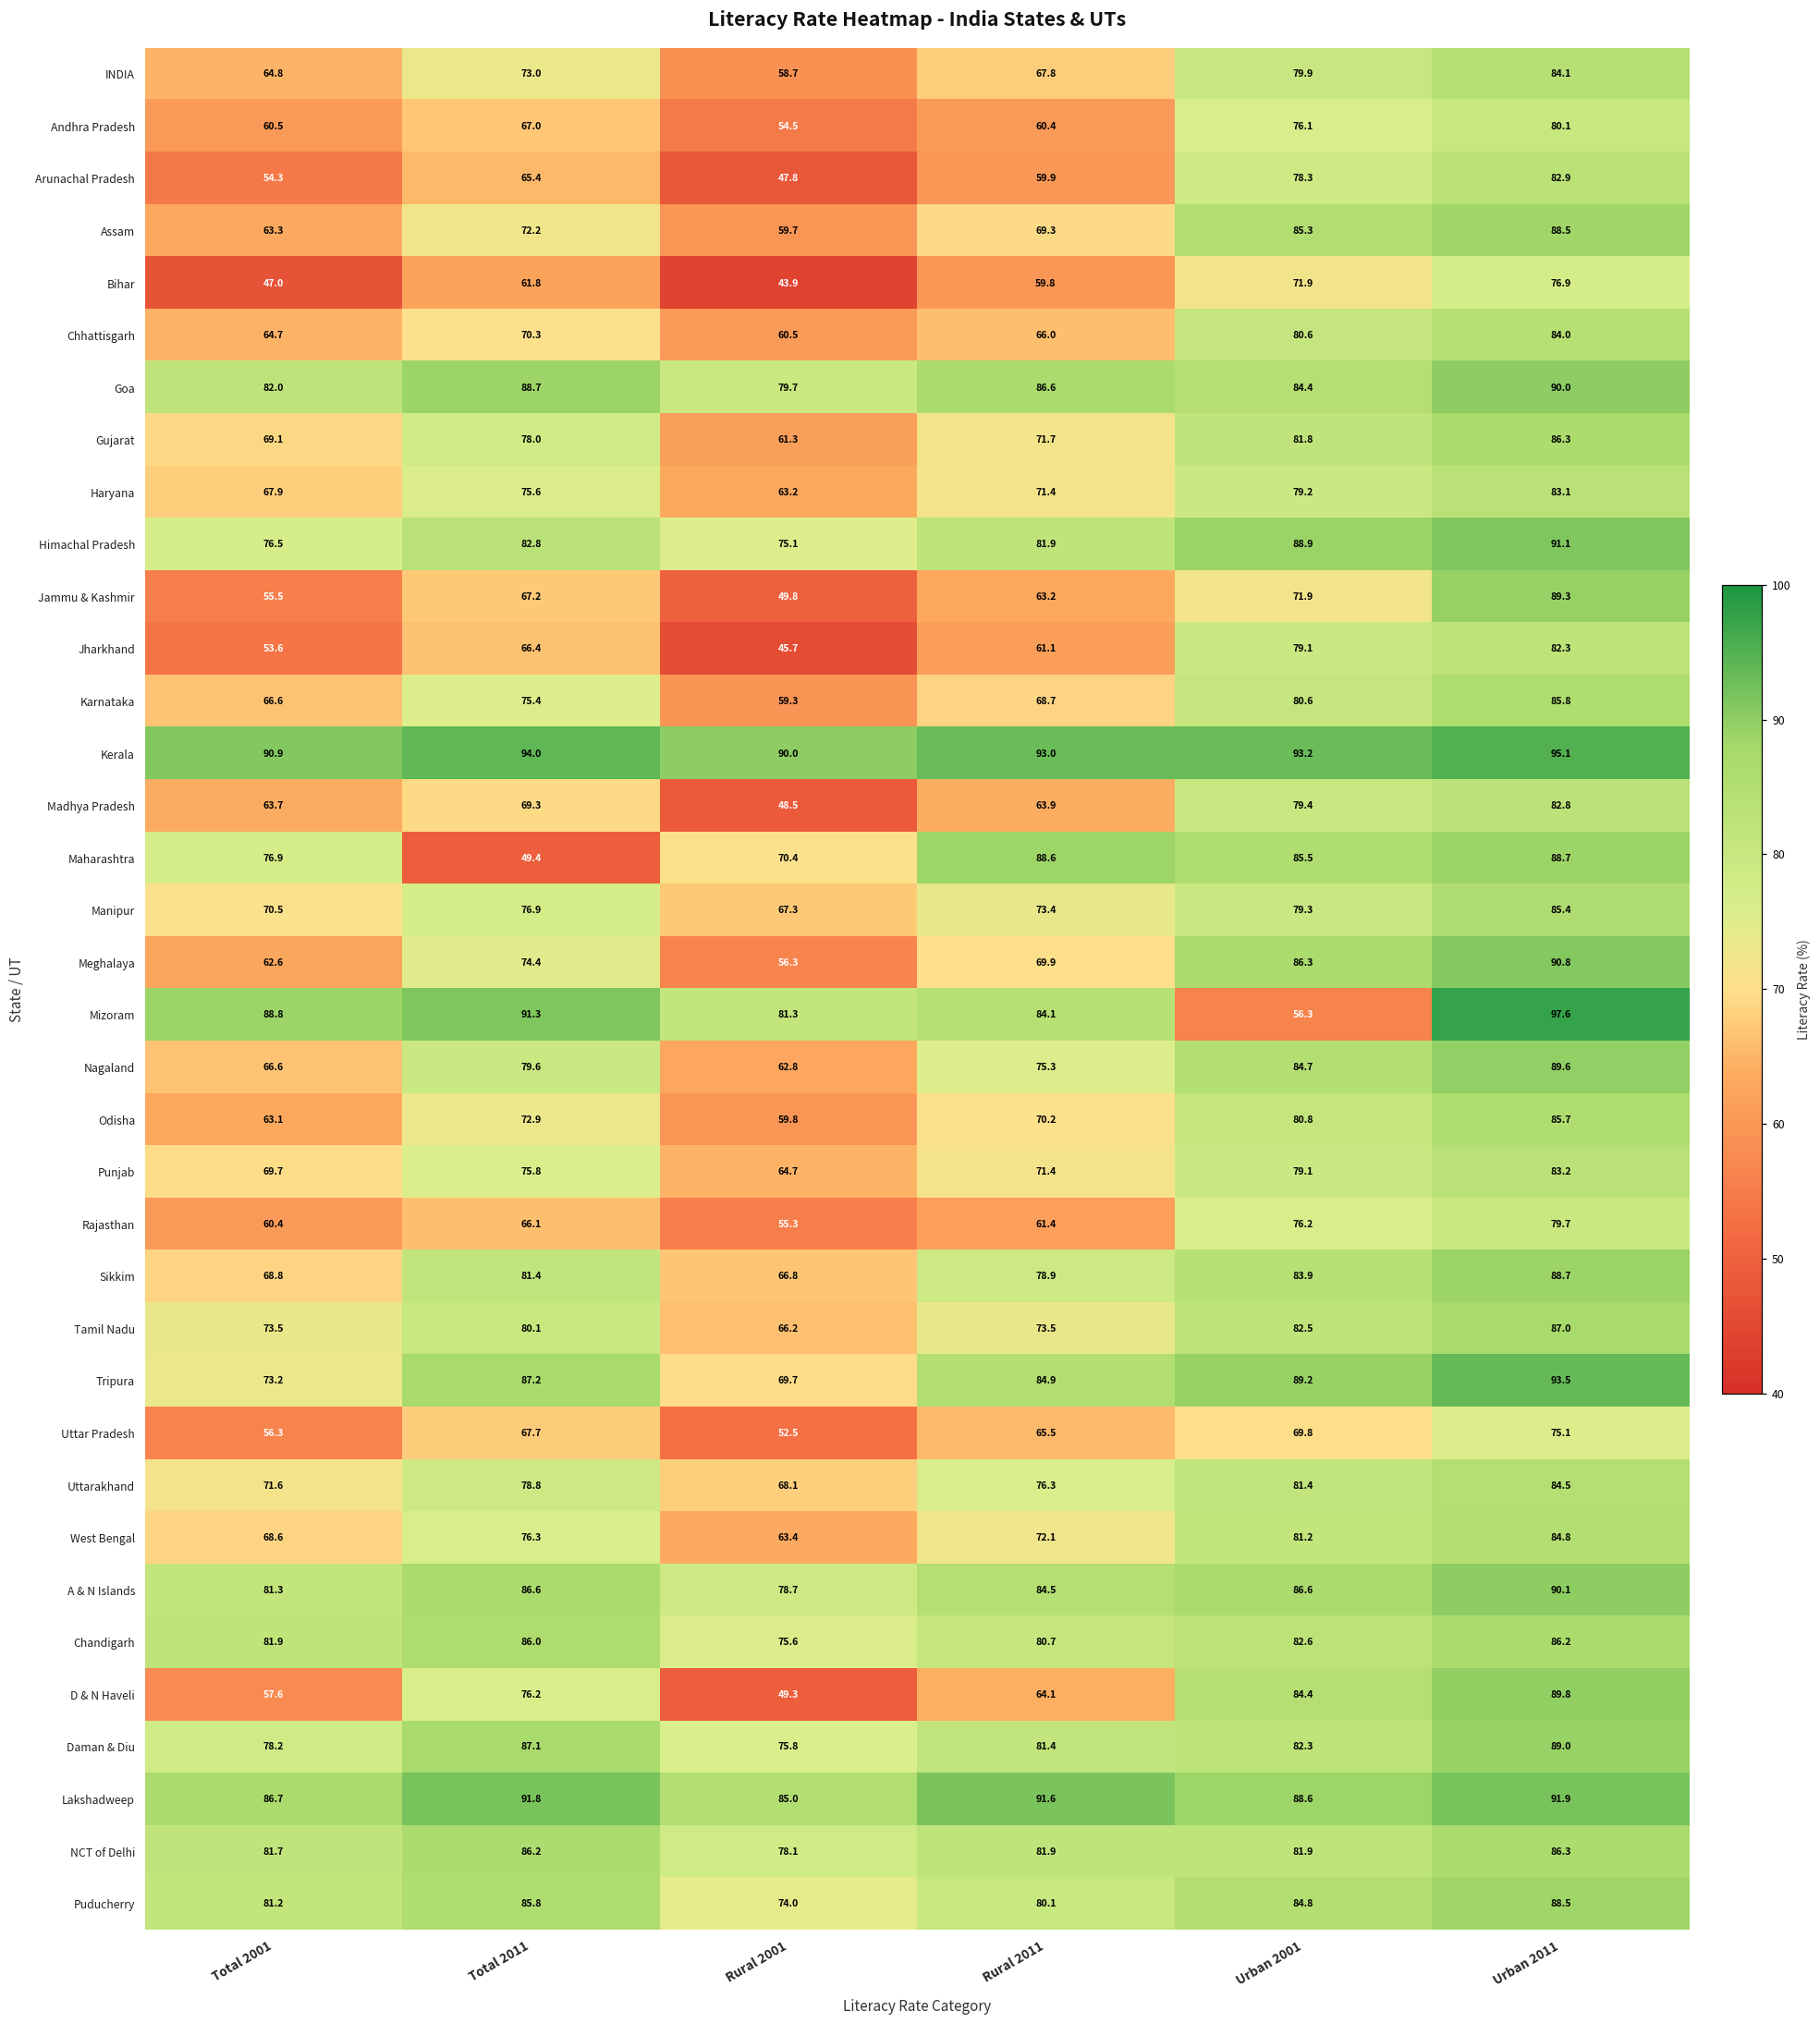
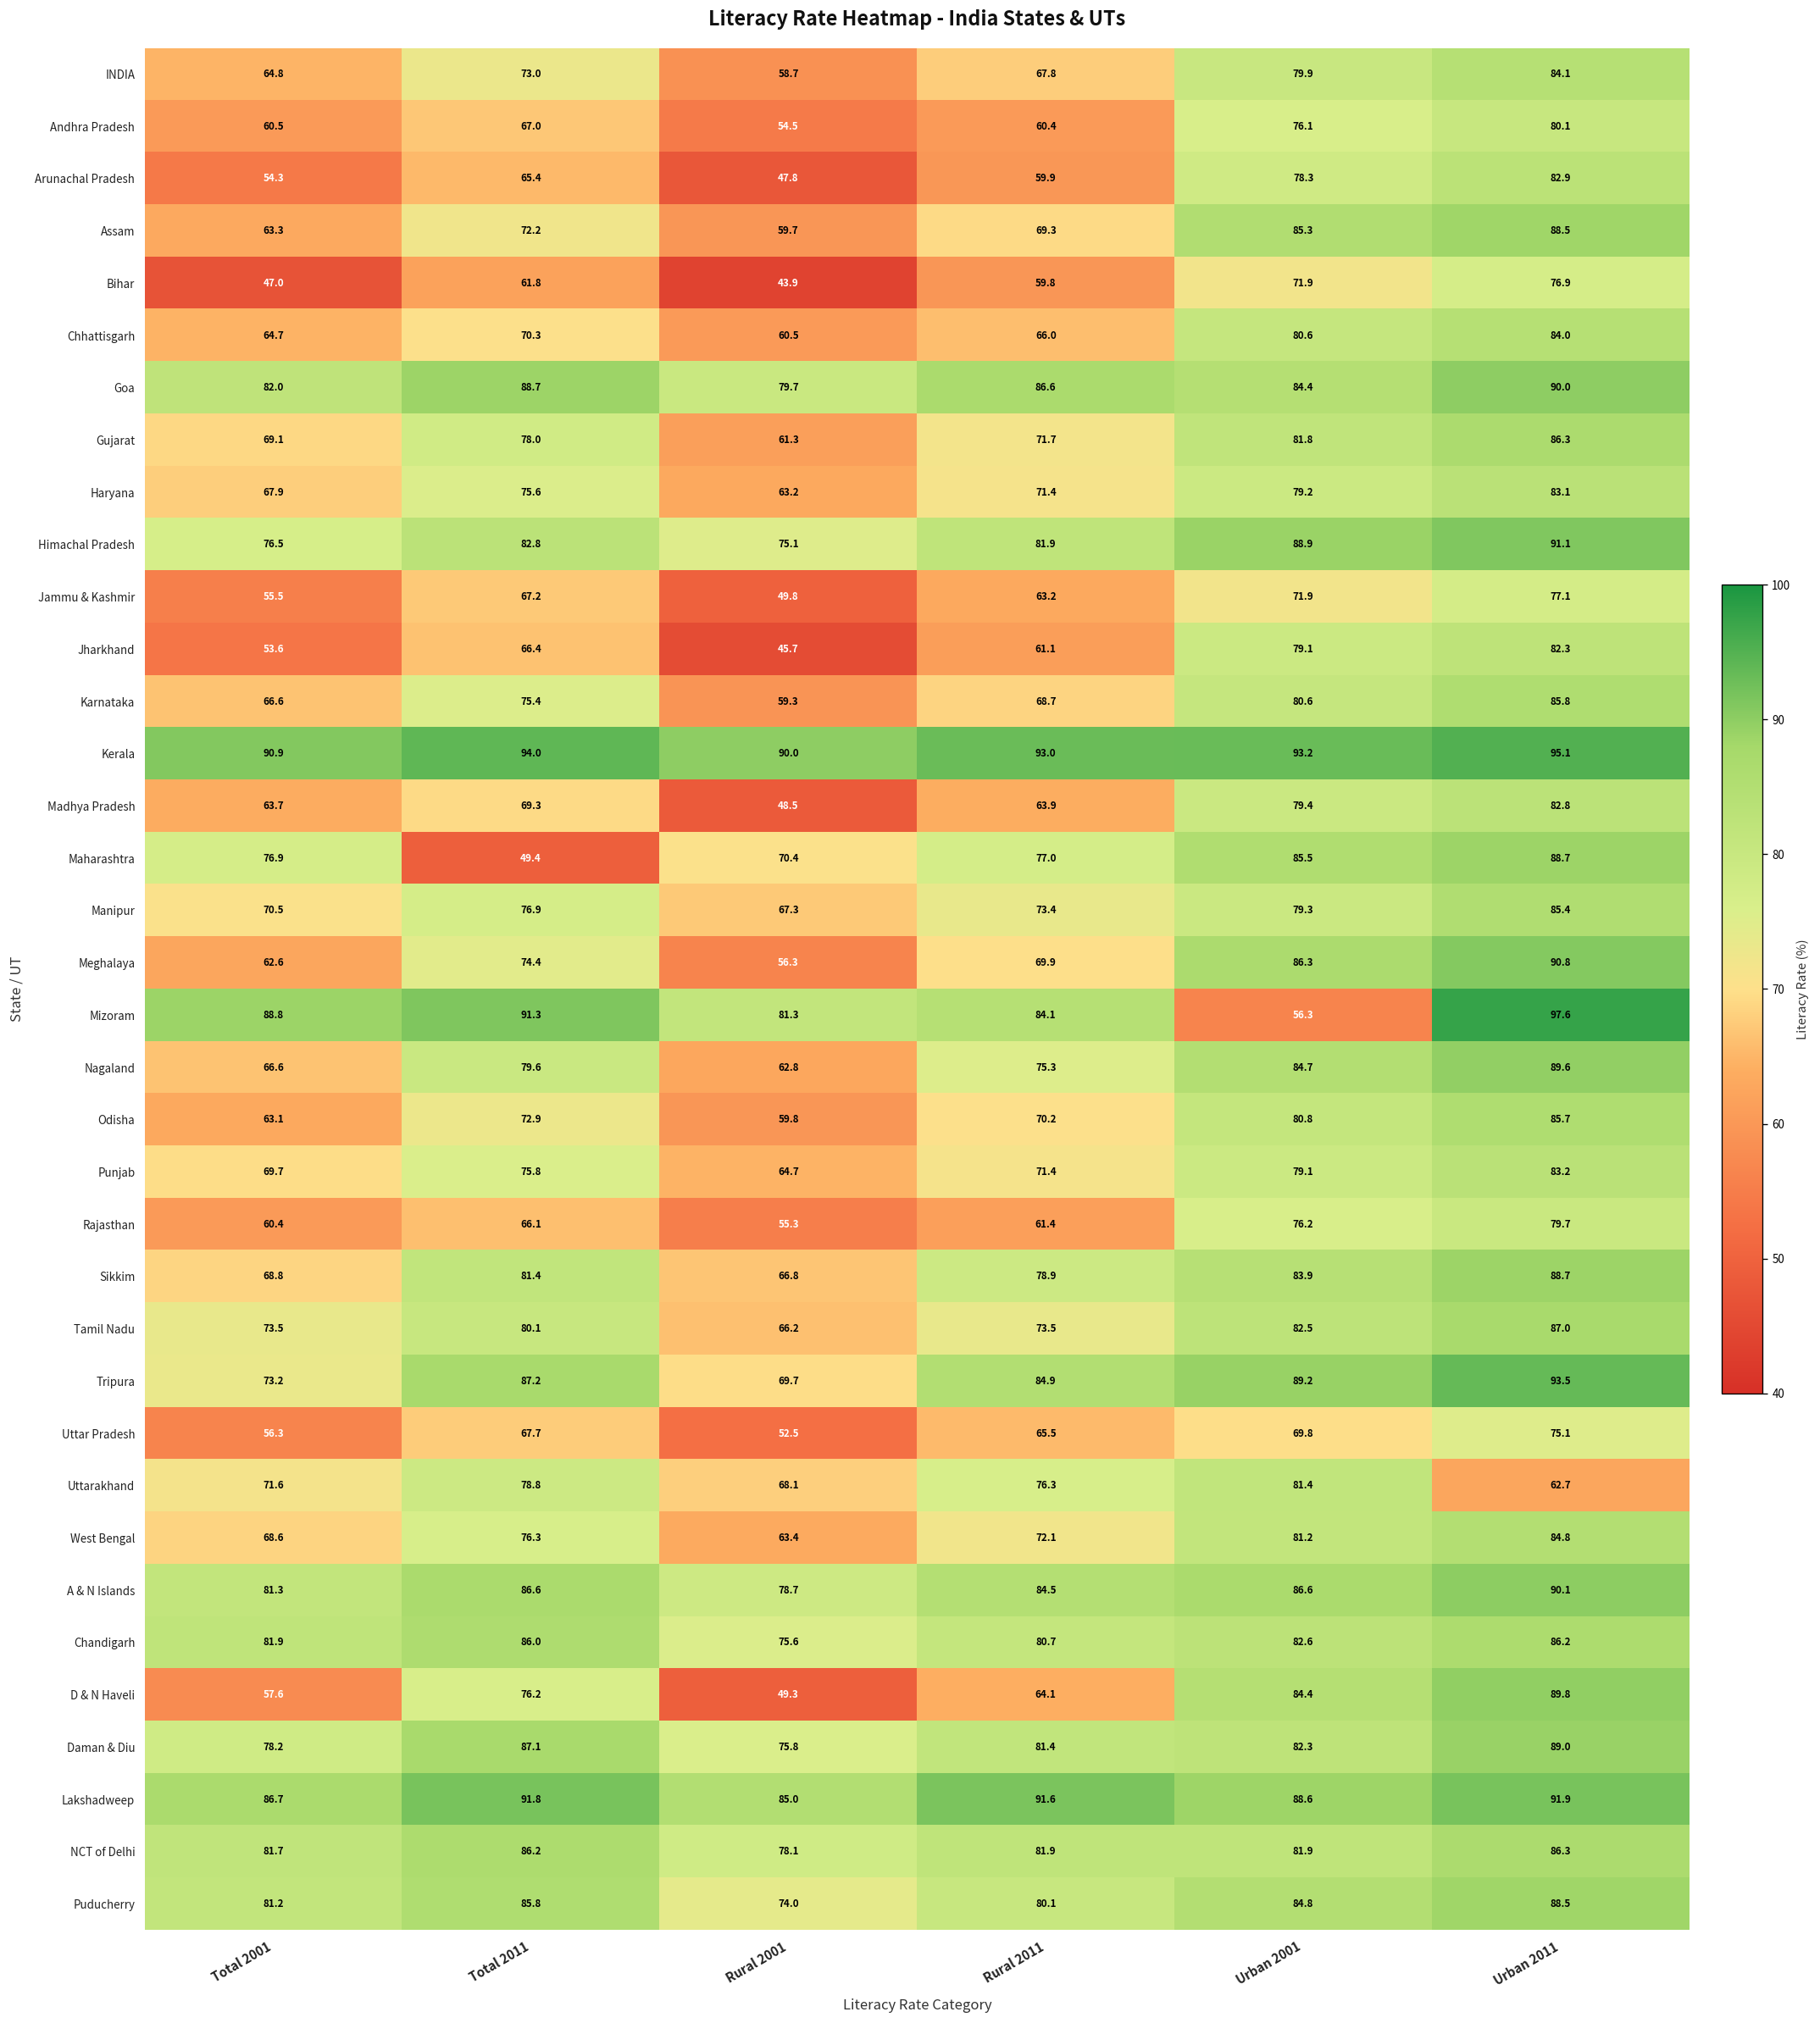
  {
    "Jammu & Kashmir": {
      "Total 2001": 55.5,
      "Total 2011": 67.2,
      "Rural 2001": 49.8,
      "Rural 2011": 63.2,
      "Urban 2001": 71.9,
-     "Urban 2011": 89.3
+     "Urban 2011": 77.1
    },
    "Maharashtra": {
      "Total 2001": 76.9,
      "Total 2011": 49.4,
      "Rural 2001": 70.4,
-     "Rural 2011": 88.6,
+     "Rural 2011": 77.0,
      "Urban 2001": 85.5,
      "Urban 2011": 88.7
    },
    "Uttarakhand": {
      "Total 2001": 71.6,
      "Total 2011": 78.8,
      "Rural 2001": 68.1,
      "Rural 2011": 76.3,
      "Urban 2001": 81.4,
-     "Urban 2011": 84.5
+     "Urban 2011": 62.7
    }
  }
